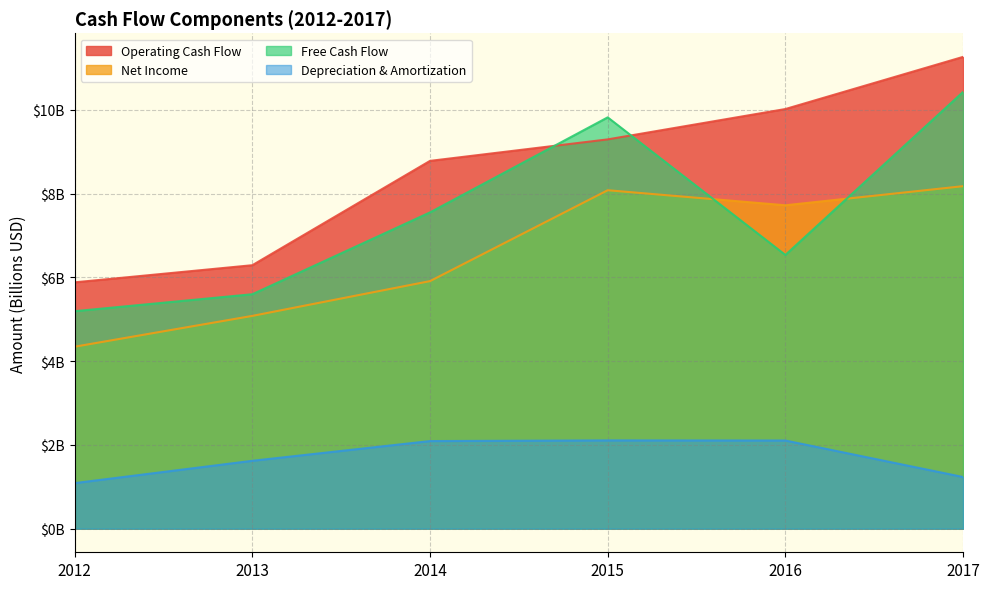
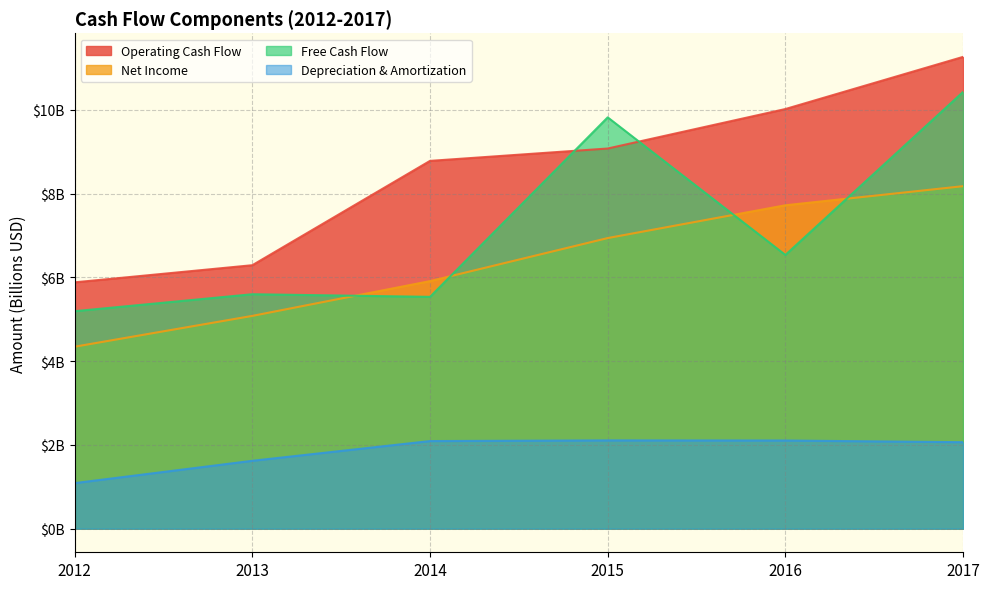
  {
    "Operating Cash Flow": {
      "2012": "$5900000000",
      "2013": "$6300000000",
      "2014": "$8800000000",
-     "2015": "$9300000000",
+     "2015": "$9100000000",
      "2016": "$10000000000",
      "2017": "$11300000000"
    },
    "Net Income": {
      "2012": "$4300000000",
      "2013": "$5100000000",
      "2014": "$5900000000",
-     "2015": "$8100000000",
+     "2015": "$6900000000",
      "2016": "$7700000000",
      "2017": "$8200000000"
    },
    "Free Cash Flow": {
      "2012": "$5200000000",
      "2013": "$5600000000",
-     "2014": "$7600000000",
+     "2014": "$5500000000",
      "2015": "$9800000000",
      "2016": "$6500000000",
      "2017": "$10400000000"
    },
    "Depreciation & Amortization": {
      "2012": "$1100000000",
      "2013": "$1600000000",
      "2014": "$2100000000",
      "2015": "$2100000000",
      "2016": "$2100000000",
-     "2017": "$1200000000"
+     "2017": "$2100000000"
    }
  }
